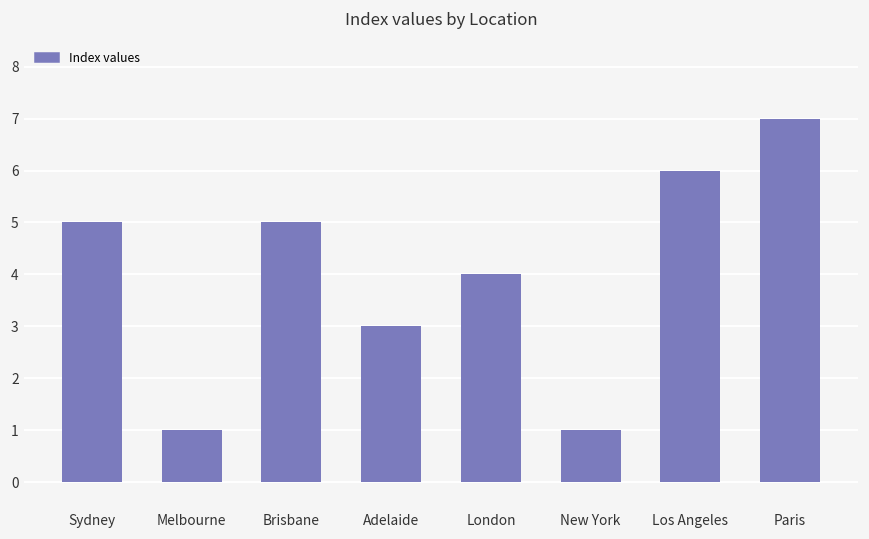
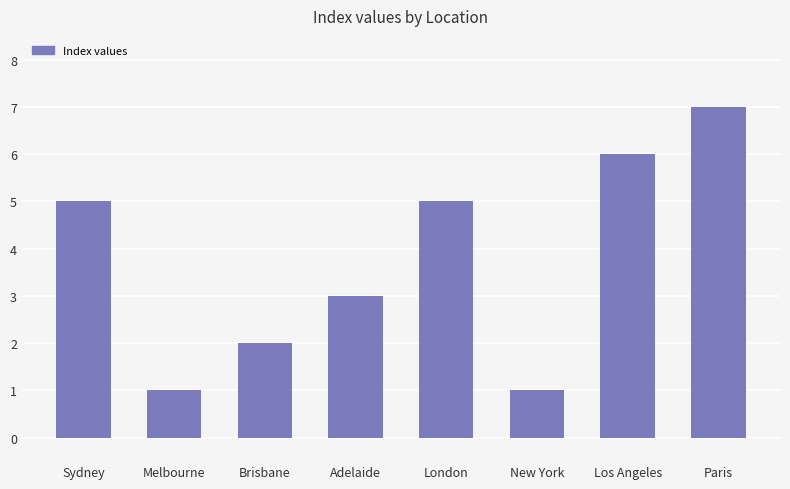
  {
    "Sydney": 5,
    "Melbourne": 1,
-   "Brisbane": 5,
+   "Brisbane": 2,
    "Adelaide": 3,
-   "London": 4,
+   "London": 5,
    "New York": 1,
    "Los Angeles": 6,
    "Paris": 7
  }
